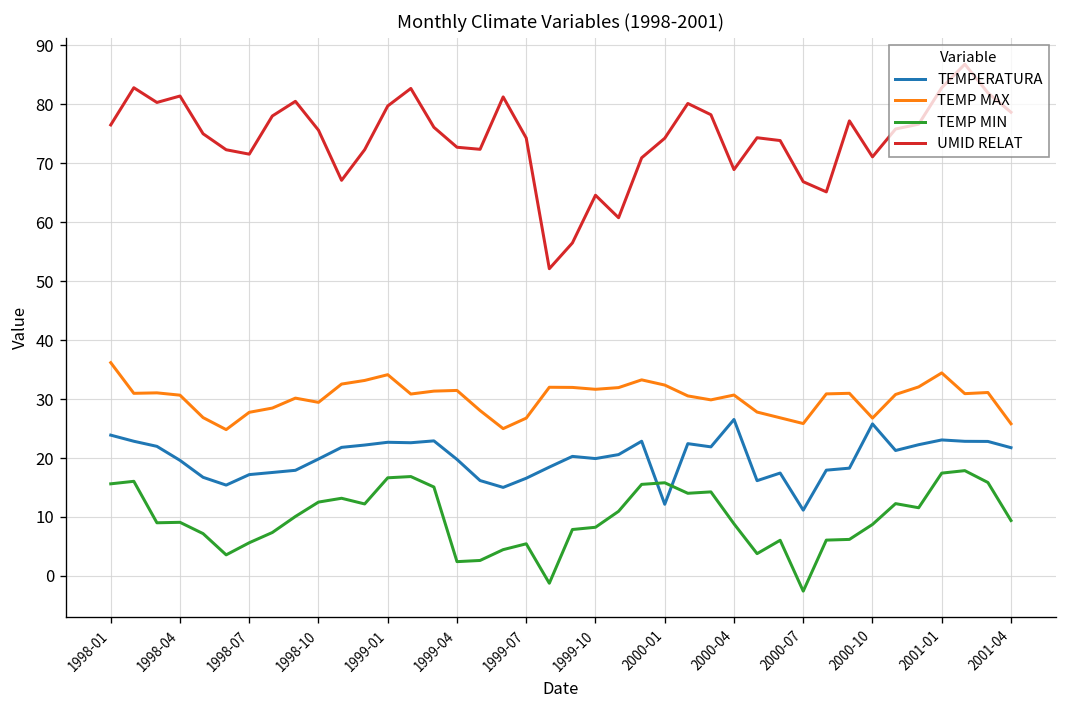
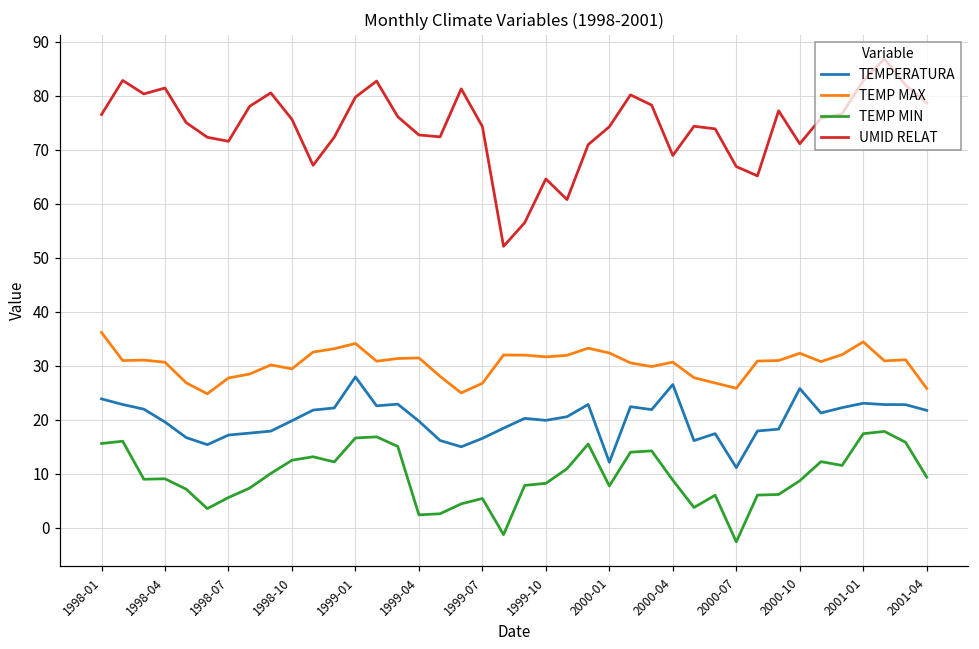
  {
    "TEMPERATURA": {
      "1998-01": 24,
      "1998-04": 20,
      "1998-07": 17,
      "1998-10": 20,
-     "1999-01": 23,
+     "1999-01": 28,
      "1999-04": 20,
      "1999-07": 17,
      "1999-10": 20,
      "2000-01": 12,
      "2000-04": 27,
      "2000-07": 11,
      "2000-10": 26,
      "2001-01": 23,
      "2001-04": 22
    },
    "TEMP MAX": {
      "1998-01": 36,
      "1998-04": 31,
      "1998-07": 28,
      "1998-10": 29,
      "1999-01": 34,
      "1999-04": 31,
      "1999-07": 27,
      "1999-10": 32,
      "2000-01": 32,
      "2000-04": 31,
      "2000-07": 26,
-     "2000-10": 27,
+     "2000-10": 32,
      "2001-01": 34,
      "2001-04": 26
    },
    "TEMP MIN": {
      "1998-01": 16,
      "1998-04": 9,
      "1998-07": 6,
      "1998-10": 13,
      "1999-01": 17,
      "1999-04": 2,
      "1999-07": 5,
      "1999-10": 8,
-     "2000-01": 16,
+     "2000-01": 8,
      "2000-04": 9,
      "2000-07": -3,
      "2000-10": 9,
      "2001-01": 17,
      "2001-04": 9
    },
    "UMID RELAT": {
      "1998-01": 76,
      "1998-04": 81,
      "1998-07": 72,
      "1998-10": 76,
      "1999-01": 80,
      "1999-04": 73,
      "1999-07": 74,
      "1999-10": 65,
      "2000-01": 74,
      "2000-04": 69,
      "2000-07": 67,
      "2000-10": 71
    }
  }
